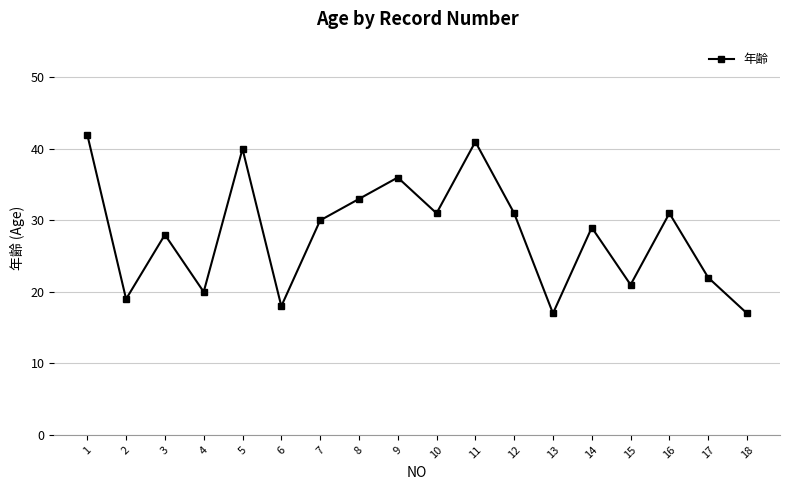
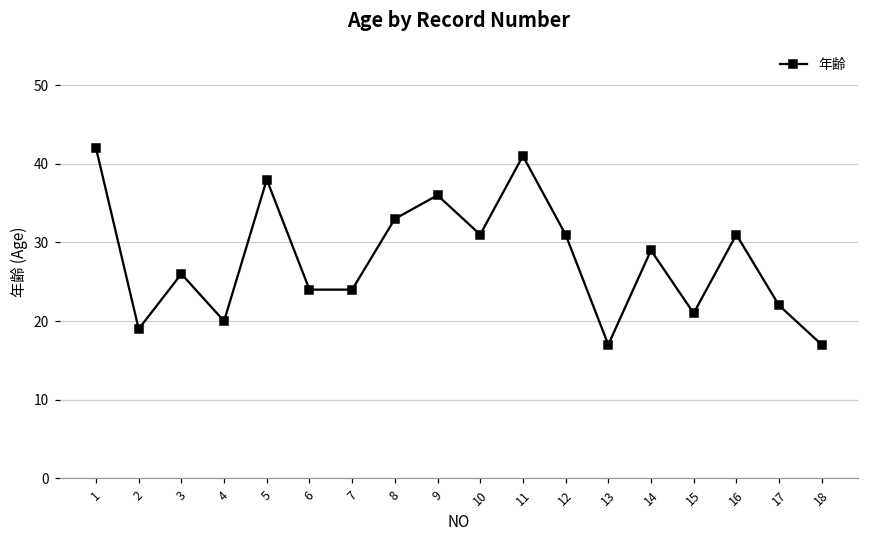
  {
    "1": 42,
    "2": 19,
-   "3": 28,
+   "3": 26,
    "4": 20,
-   "5": 40,
-   "6": 18,
-   "7": 30,
+   "5": 38,
+   "6": 24,
+   "7": 24,
    "8": 33,
    "9": 36,
    "10": 31,
    "11": 41,
    "12": 31,
    "13": 17,
    "14": 29,
    "15": 21,
    "16": 31,
    "17": 22,
    "18": 17
  }
